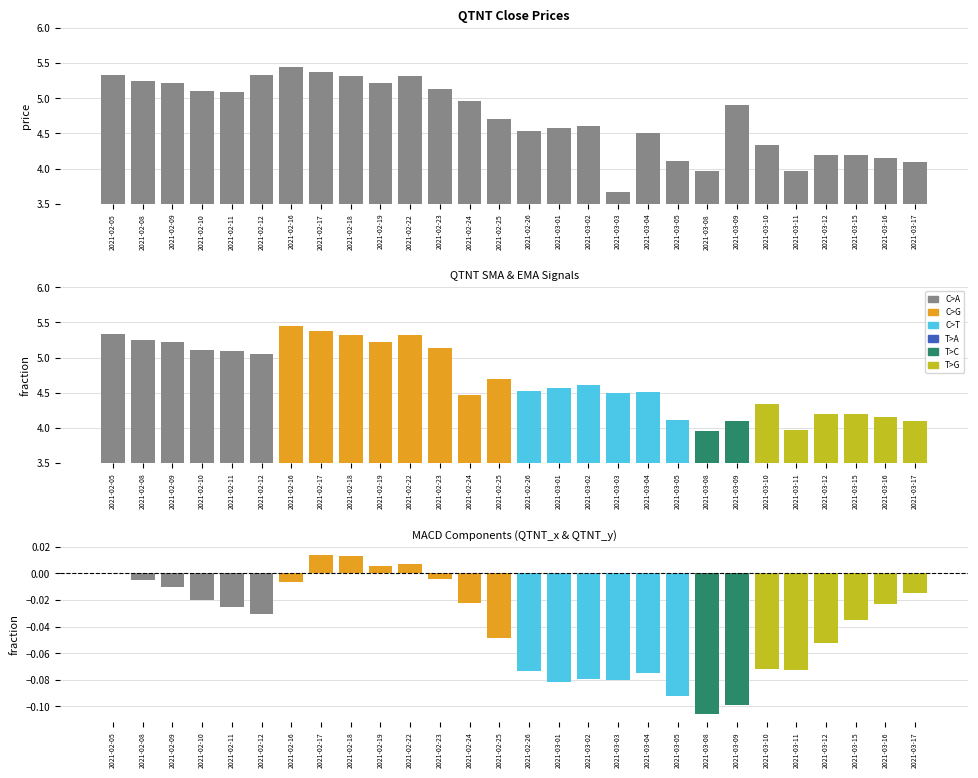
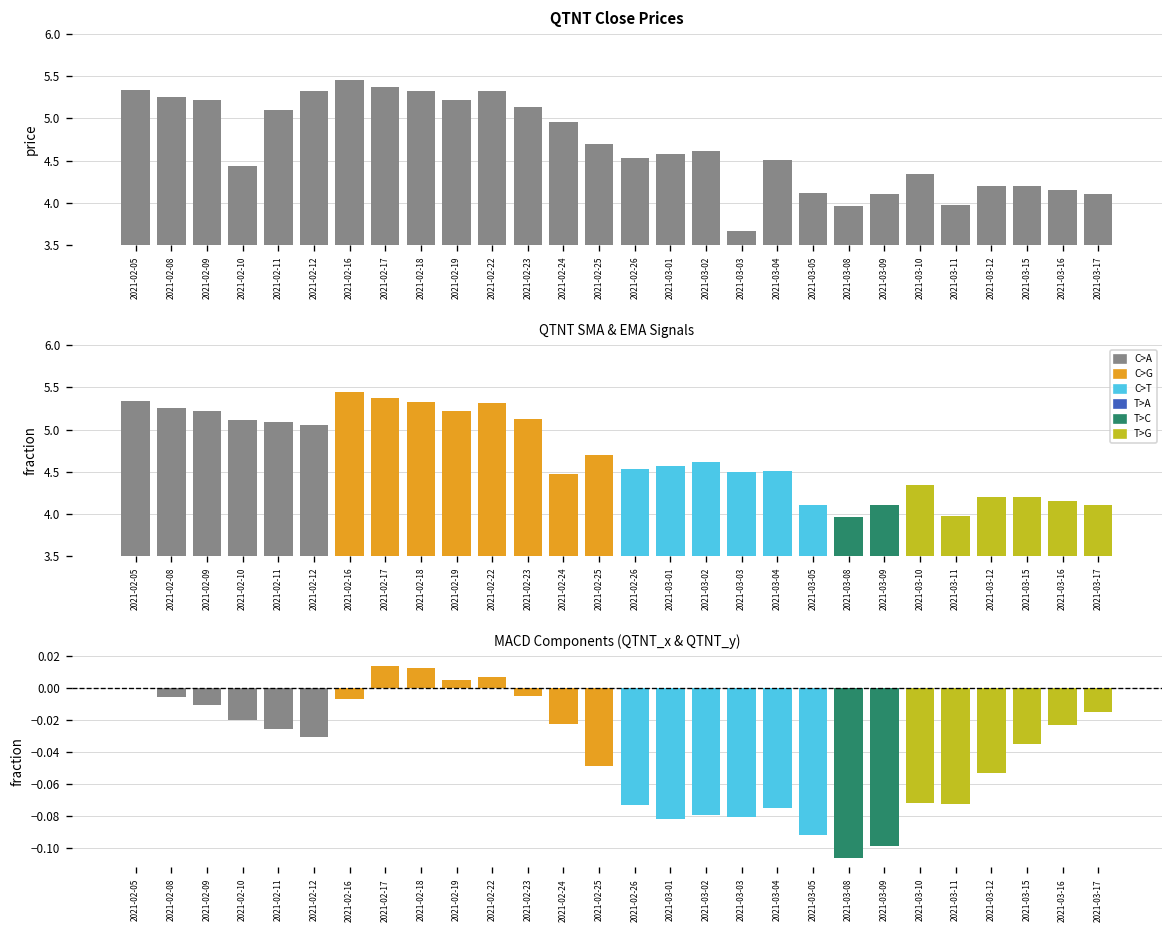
  {
    "QTNT Close Prices": {
      "2021-02-05": 5.3,
      "2021-02-08": 5.3,
      "2021-02-09": 5.2,
-     "2021-02-10": 5.1,
+     "2021-02-10": 4.4,
      "2021-02-11": 5.1,
      "2021-02-12": 5.3,
      "2021-02-16": 5.5,
      "2021-02-17": 5.4,
      "2021-02-18": 5.3,
      "2021-02-19": 5.2,
      "2021-02-22": 5.3,
      "2021-02-23": 5.1,
      "2021-02-24": 5.0,
      "2021-02-25": 4.7,
      "2021-02-26": 4.5,
      "2021-03-01": 4.6,
      "2021-03-02": 4.6,
      "2021-03-03": 3.7,
      "2021-03-04": 4.5,
      "2021-03-05": 4.1,
      "2021-03-08": 4.0,
-     "2021-03-09": 4.9,
+     "2021-03-09": 4.1,
      "2021-03-10": 4.3,
      "2021-03-11": 4.0,
      "2021-03-12": 4.2,
      "2021-03-15": 4.2,
      "2021-03-16": 4.2,
      "2021-03-17": 4.1
    },
    "QTNT SMA & EMA Signals": {
      "2021-02-05": 5.3,
      "2021-02-08": 5.3,
      "2021-02-09": 5.2,
      "2021-02-10": 5.1,
      "2021-02-11": 5.1,
      "2021-02-12": 5.1,
      "2021-02-16": 5.5,
      "2021-02-17": 5.4,
      "2021-02-18": 5.3,
      "2021-02-19": 5.2,
      "2021-02-22": 5.3,
      "2021-02-23": 5.1,
      "2021-02-24": 4.5,
      "2021-02-25": 4.7,
      "2021-02-26": 4.5,
      "2021-03-01": 4.6,
      "2021-03-02": 4.6,
      "2021-03-03": 4.5,
      "2021-03-04": 4.5,
      "2021-03-05": 4.1,
      "2021-03-08": 4.0,
      "2021-03-09": 4.1,
      "2021-03-10": 4.3,
      "2021-03-11": 4.0,
      "2021-03-12": 4.2,
      "2021-03-15": 4.2,
      "2021-03-16": 4.2,
      "2021-03-17": 4.1
    },
    "MACD Components (QTNT_x & QTNT_y)": {
      "2021-02-05": 0.000,
      "2021-02-08": -0.005,
      "2021-02-09": -0.010,
      "2021-02-10": -0.020,
      "2021-02-11": -0.026,
      "2021-02-12": -0.031,
      "2021-02-16": -0.006,
      "2021-02-17": 0.014,
      "2021-02-18": 0.013,
      "2021-02-19": 0.005,
      "2021-02-22": 0.007,
      "2021-02-23": -0.005,
      "2021-02-24": -0.022,
      "2021-02-25": -0.049,
      "2021-02-26": -0.073,
      "2021-03-01": -0.082,
      "2021-03-02": -0.079,
      "2021-03-03": -0.080,
      "2021-03-04": -0.075,
      "2021-03-05": -0.092,
      "2021-03-08": -0.106,
      "2021-03-09": -0.099,
      "2021-03-10": -0.072,
      "2021-03-11": -0.073,
      "2021-03-12": -0.053,
      "2021-03-15": -0.035,
      "2021-03-16": -0.023,
      "2021-03-17": -0.015
    }
  }
